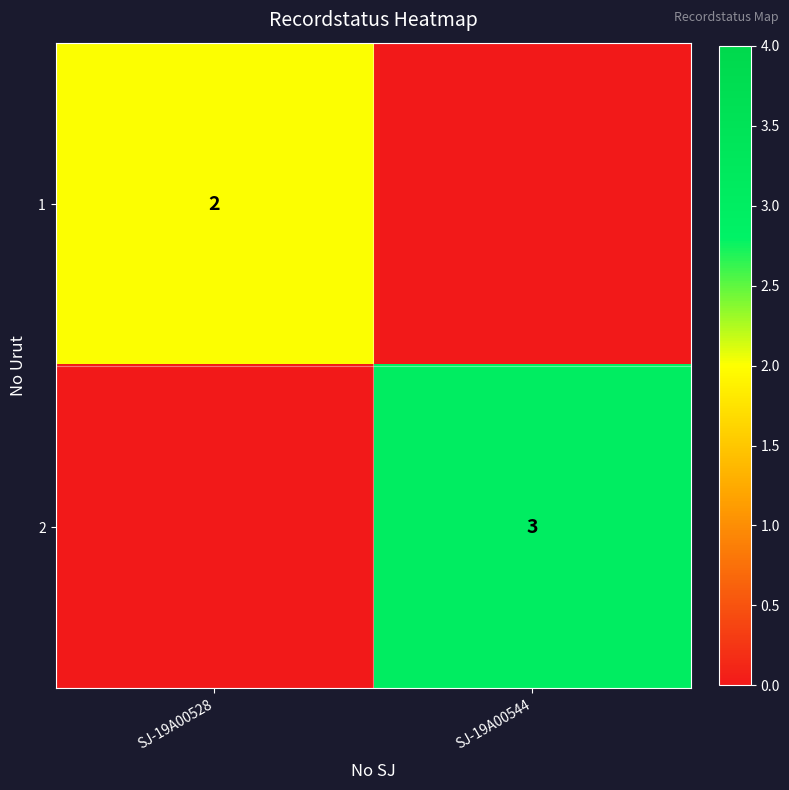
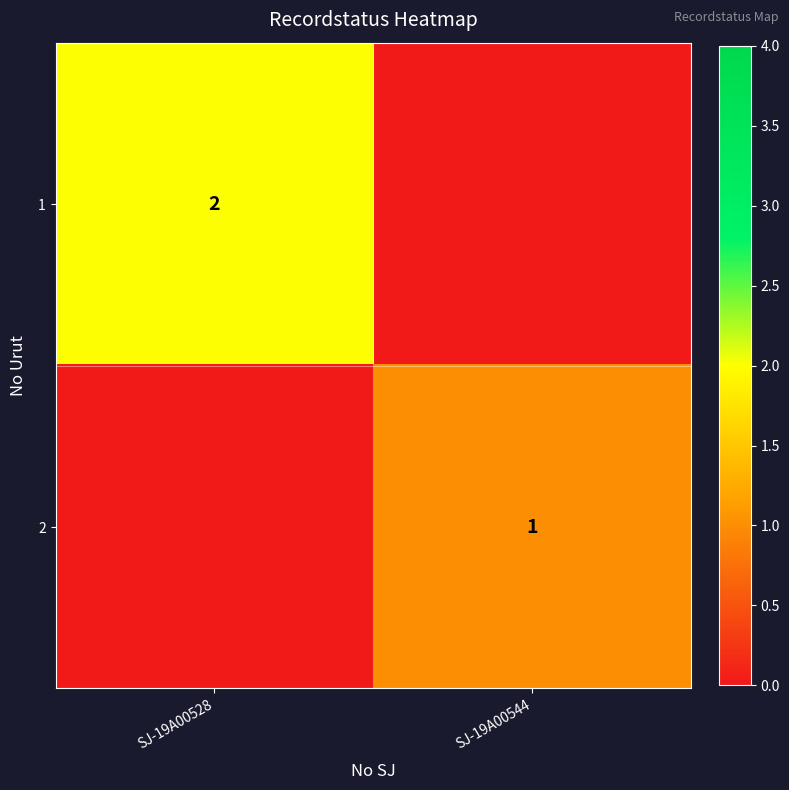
  {
    "1": {
      "SJ-19A00528": 2
    },
    "2": {
-     "SJ-19A00544": 3
+     "SJ-19A00544": 1
    }
  }
